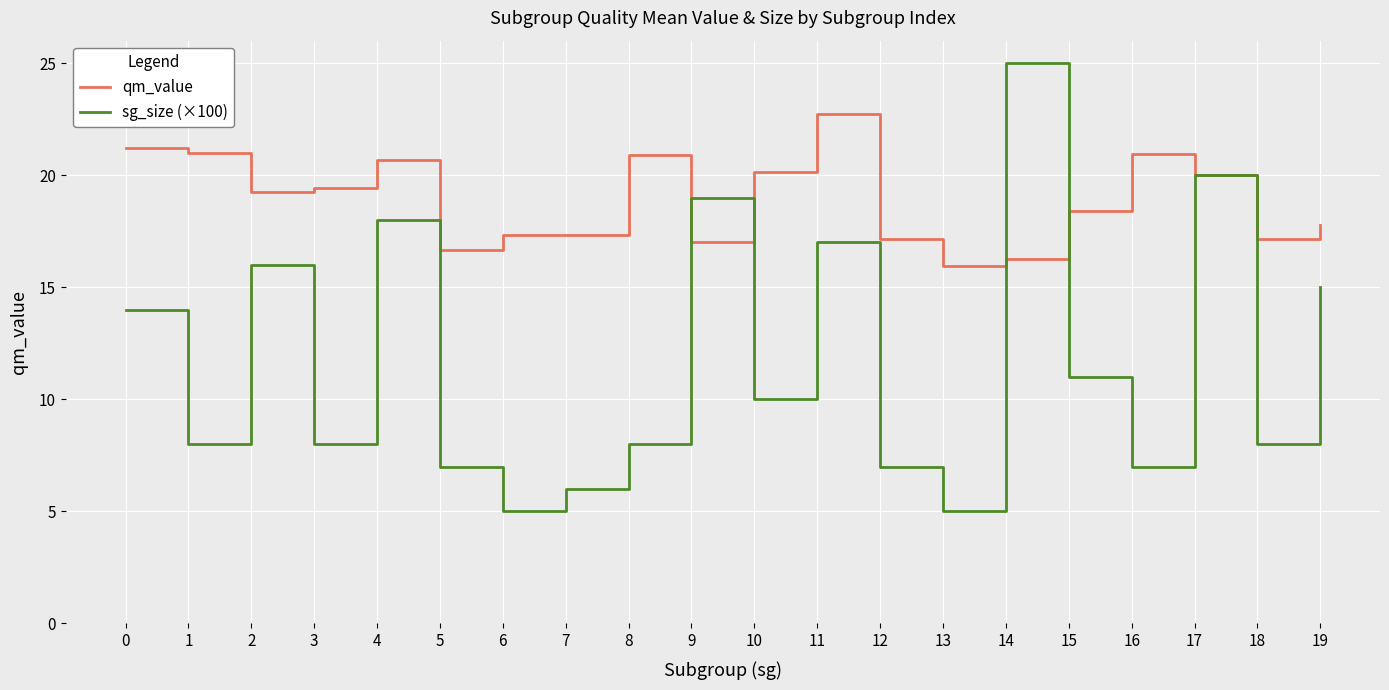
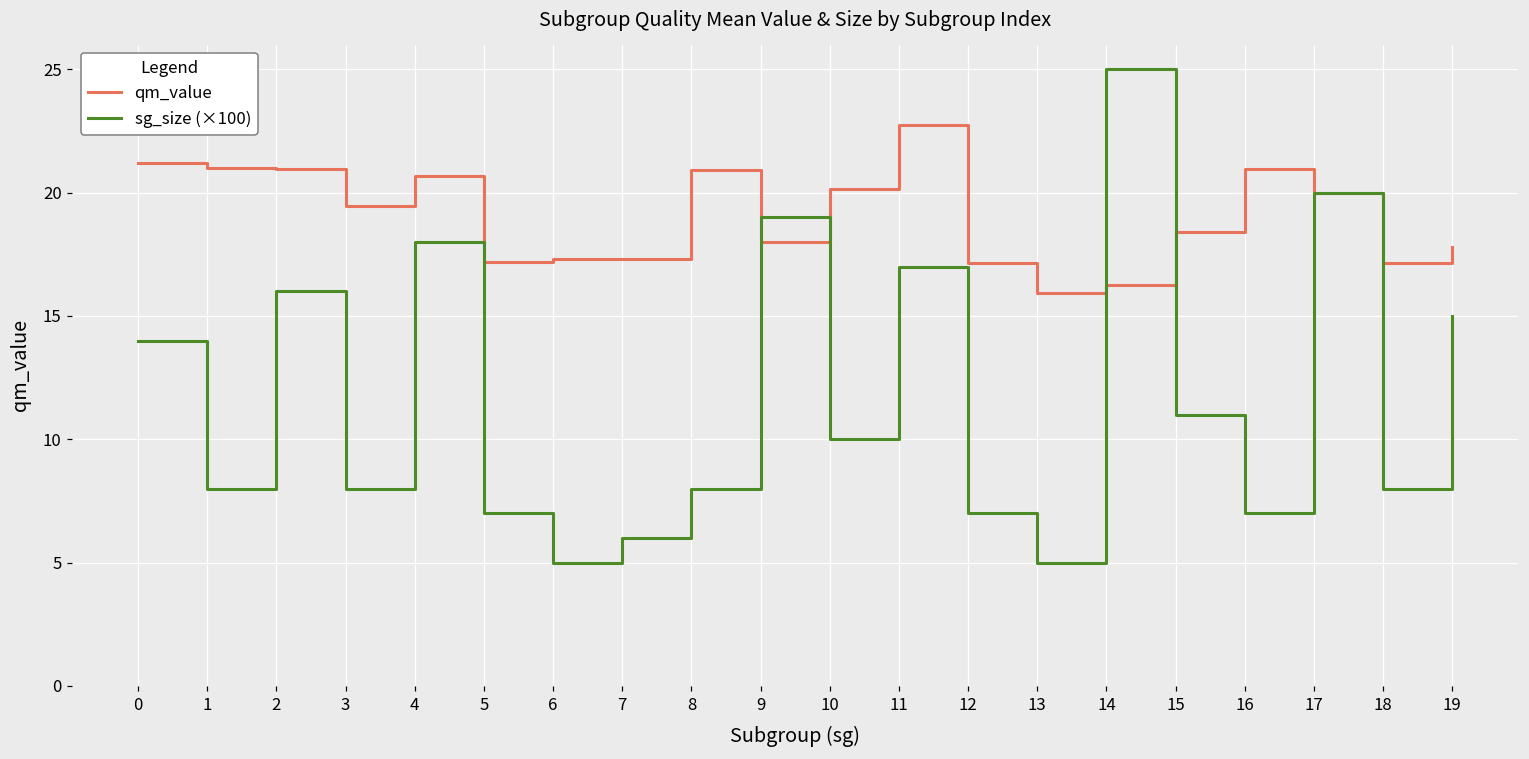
  {
    "qm_value": {
      "0": 21.2,
      "1": 21.0,
-     "2": 19.3,
+     "2": 21.0,
      "3": 19.4,
      "4": 20.7,
-     "5": 16.7,
+     "5": 17.2,
      "6": 17.3,
      "7": 17.3,
      "8": 20.9,
-     "9": 17.0,
+     "9": 18.0,
      "10": 20.1,
      "11": 22.7,
      "12": 17.1,
      "13": 15.9,
      "14": 16.2,
      "15": 18.4,
      "16": 21.0,
      "18": 17.1,
      "19": 17.8
    },
    "sg_size (×100)": {
      "0": 14.0,
      "1": 8.0,
      "2": 16.0,
      "3": 8.0,
      "4": 18.0,
      "5": 7.0,
      "6": 5.0,
      "7": 6.0,
      "8": 8.0,
      "9": 19.0,
      "10": 10.0,
      "11": 17.0,
      "12": 7.0,
      "13": 5.0,
      "14": 25.0,
      "15": 11.0,
      "16": 7.0,
      "18": 8.0,
      "19": 15.0
    }
  }
